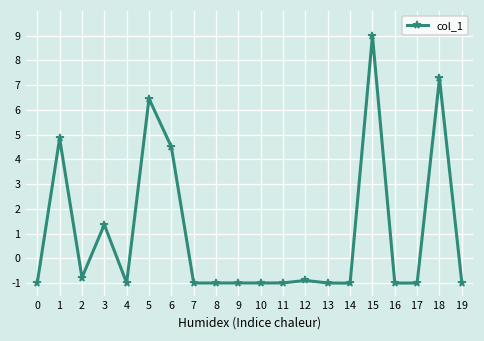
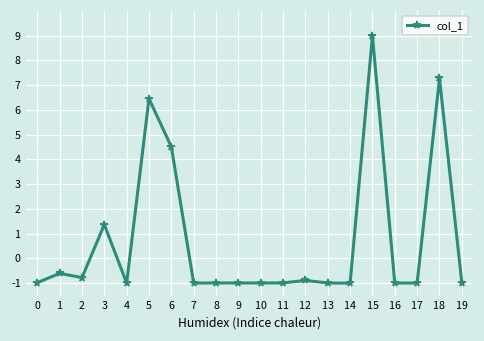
  {
    "0": -1.0,
-   "1": 4.9,
+   "1": -0.6,
    "2": -0.8,
    "3": 1.4,
    "4": -1.0,
    "5": 6.5,
    "6": 4.5,
    "7": -1.0,
    "8": -1.0,
    "9": -1.0,
    "10": -1.0,
    "11": -1.0,
    "12": -0.9,
    "13": -1.0,
    "14": -1.0,
    "15": 9.0,
    "16": -1.0,
    "17": -1.0,
    "18": 7.3,
    "19": -1.0
  }
